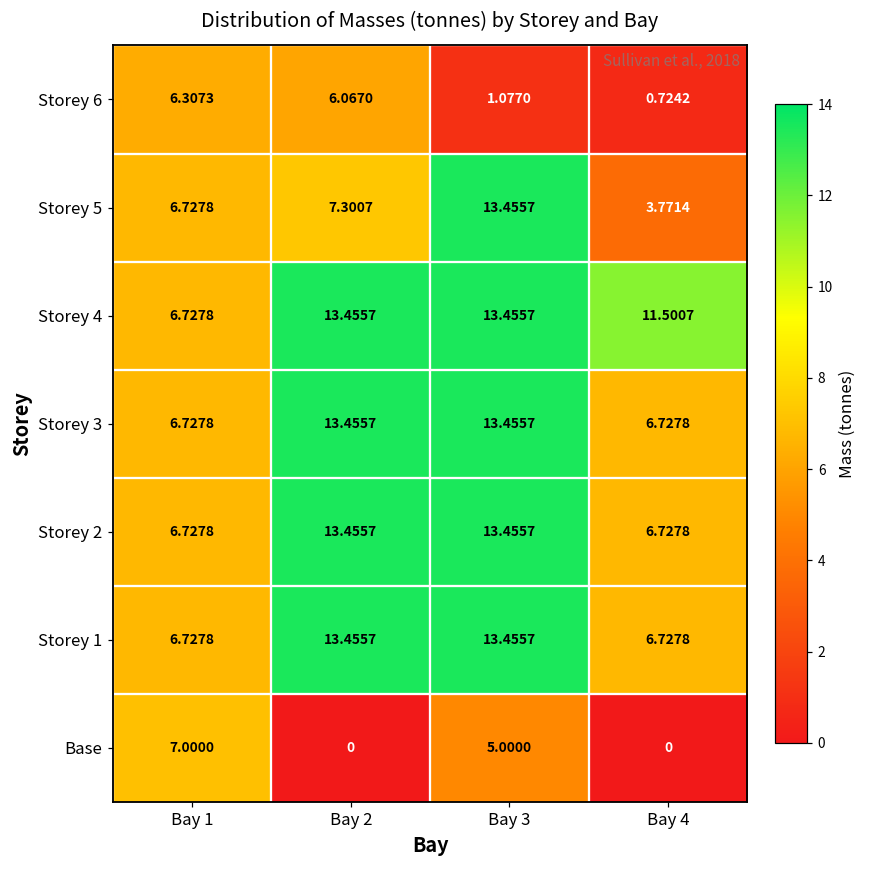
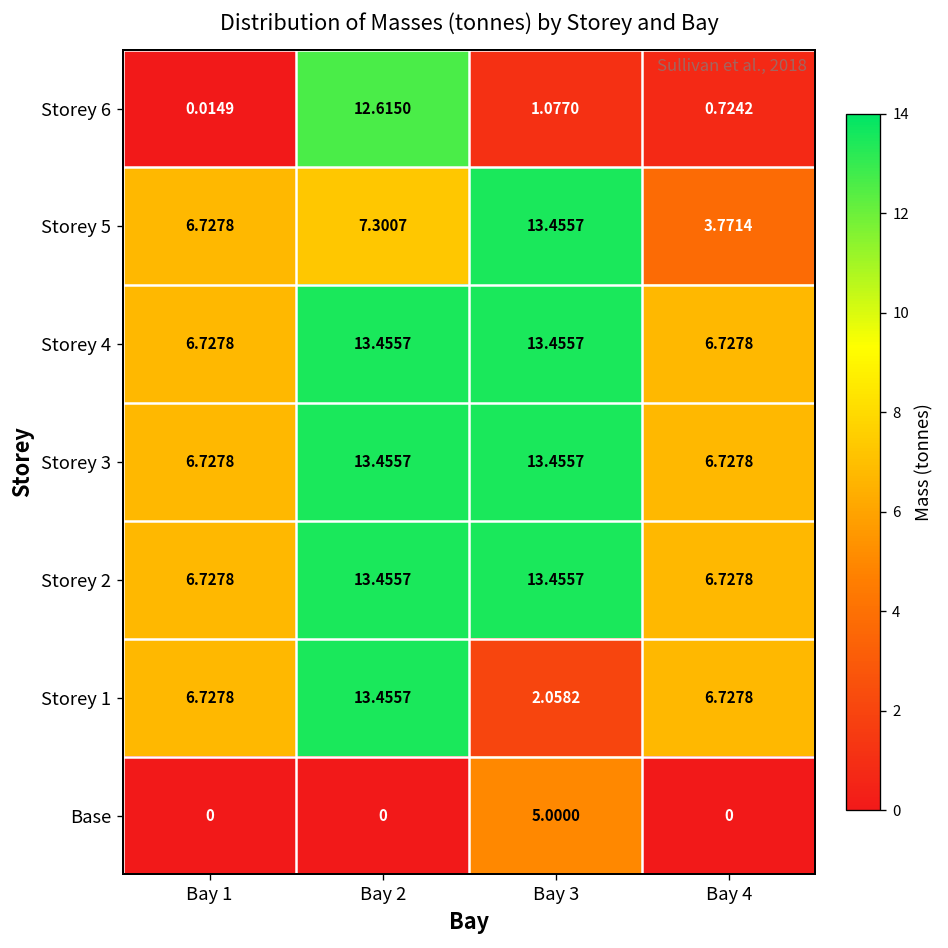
  {
    "Storey 6": {
-     "Bay 1": 6.3073,
-     "Bay 2": 6.0670,
+     "Bay 1": 0.0149,
+     "Bay 2": 12.6150,
      "Bay 3": 1.0770
    },
    "Storey 5": {
      "Bay 1": 6.7278,
      "Bay 2": 7.3007,
      "Bay 3": 13.4557,
      "Bay 4": 3.7714
    },
    "Storey 4": {
      "Bay 1": 6.7278,
      "Bay 2": 13.4557,
      "Bay 3": 13.4557,
-     "Bay 4": 11.5007
+     "Bay 4": 6.7278
    },
    "Storey 3": {
      "Bay 1": 6.7278,
      "Bay 2": 13.4557,
      "Bay 3": 13.4557,
      "Bay 4": 6.7278
    },
    "Storey 2": {
      "Bay 1": 6.7278,
      "Bay 2": 13.4557,
      "Bay 3": 13.4557,
      "Bay 4": 6.7278
    },
    "Storey 1": {
      "Bay 1": 6.7278,
      "Bay 2": 13.4557,
-     "Bay 3": 13.4557,
+     "Bay 3": 2.0582,
      "Bay 4": 6.7278
    },
    "Base": {
-     "Bay 1": 7.0000,
+     "Bay 1": 0,
      "Bay 2": 0,
      "Bay 3": 5.0000,
      "Bay 4": 0
    }
  }
